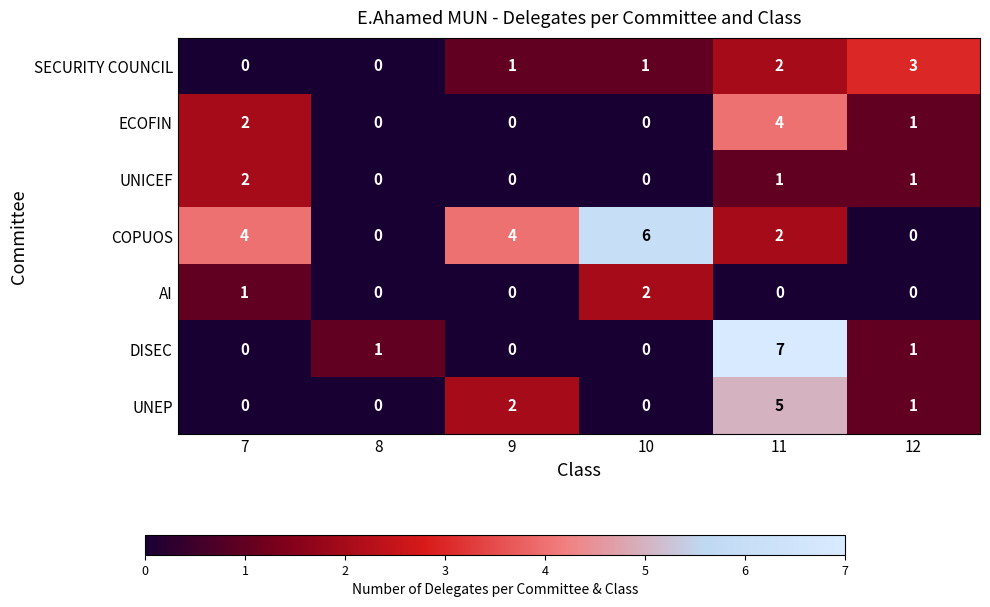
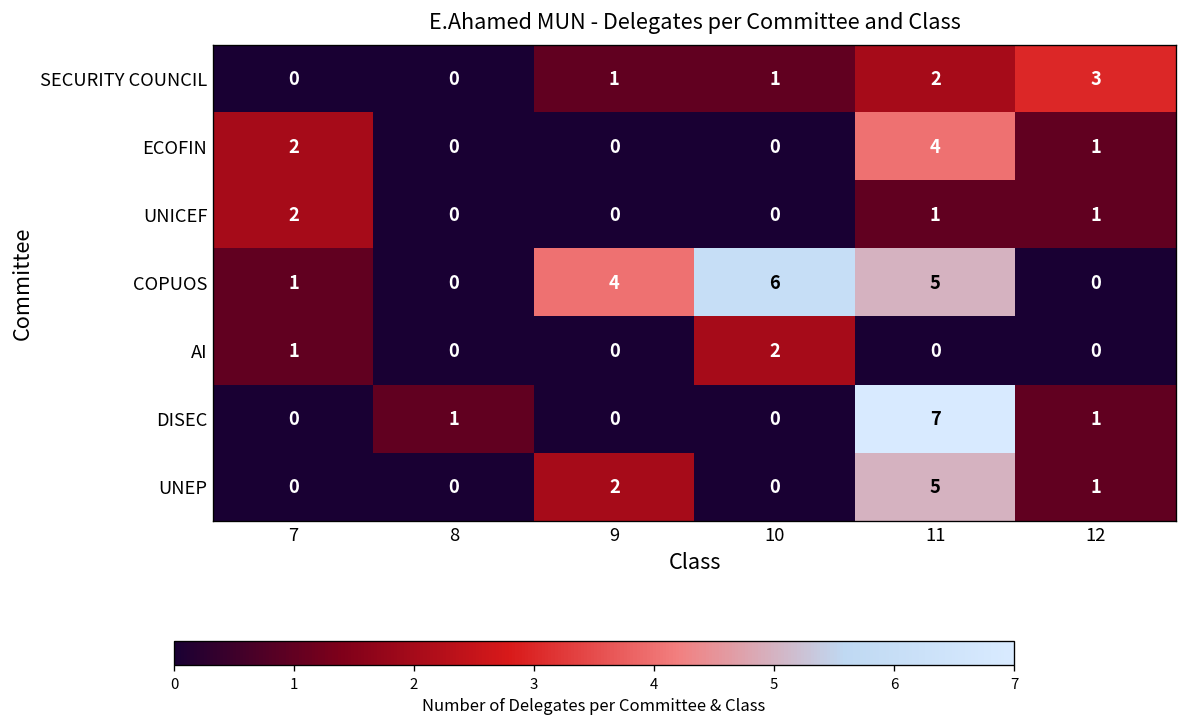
  {
    "SECURITY COUNCIL": {
      "7": 0,
      "8": 0,
      "9": 1,
      "10": 1,
      "11": 2,
      "12": 3
    },
    "ECOFIN": {
      "7": 2,
      "8": 0,
      "9": 0,
      "10": 0,
      "11": 4,
      "12": 1
    },
    "UNICEF": {
      "7": 2,
      "8": 0,
      "9": 0,
      "10": 0,
      "11": 1,
      "12": 1
    },
    "COPUOS": {
-     "7": 4,
+     "7": 1,
      "8": 0,
      "9": 4,
      "10": 6,
-     "11": 2,
+     "11": 5,
      "12": 0
    },
    "AI": {
      "7": 1,
      "8": 0,
      "9": 0,
      "10": 2,
      "11": 0,
      "12": 0
    },
    "DISEC": {
      "7": 0,
      "8": 1,
      "9": 0,
      "10": 0,
      "11": 7,
      "12": 1
    },
    "UNEP": {
      "7": 0,
      "8": 0,
      "9": 2,
      "10": 0,
      "11": 5,
      "12": 1
    }
  }
